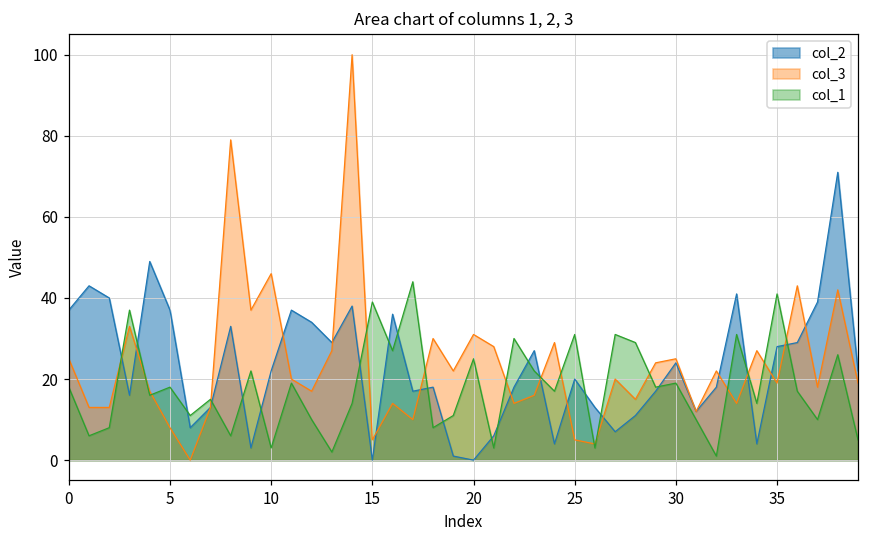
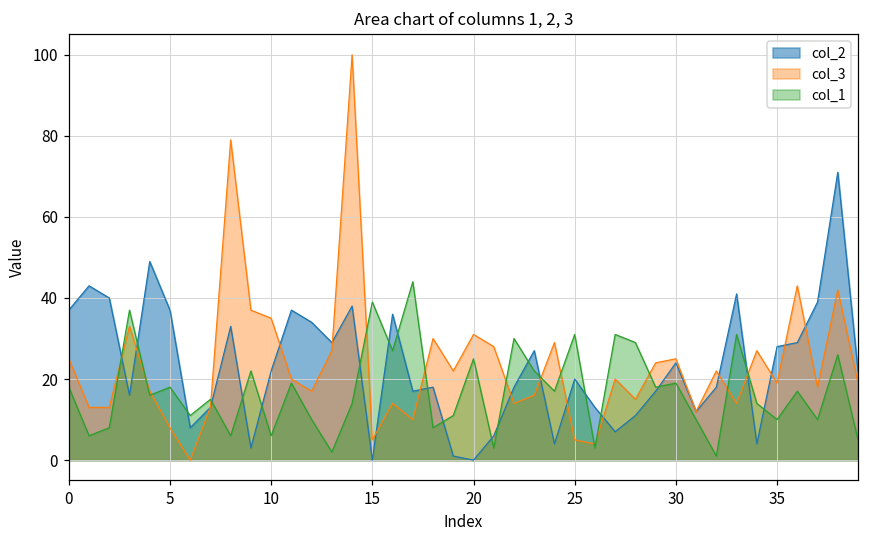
  {
    "col_2": {
      "0": 37,
      "5": 37,
      "10": 22,
      "15": 0,
      "20": 0,
      "25": 20,
      "30": 24,
      "35": 28
    },
    "col_3": {
      "0": 25,
      "5": 8,
-     "10": 46,
+     "10": 35,
      "15": 5,
      "20": 31,
      "25": 5,
      "30": 25,
      "35": 19
    },
    "col_1": {
      "0": 18,
      "5": 18,
-     "10": 3,
+     "10": 6,
      "15": 39,
      "20": 25,
      "25": 31,
      "30": 19,
-     "35": 41
+     "35": 10
    }
  }
